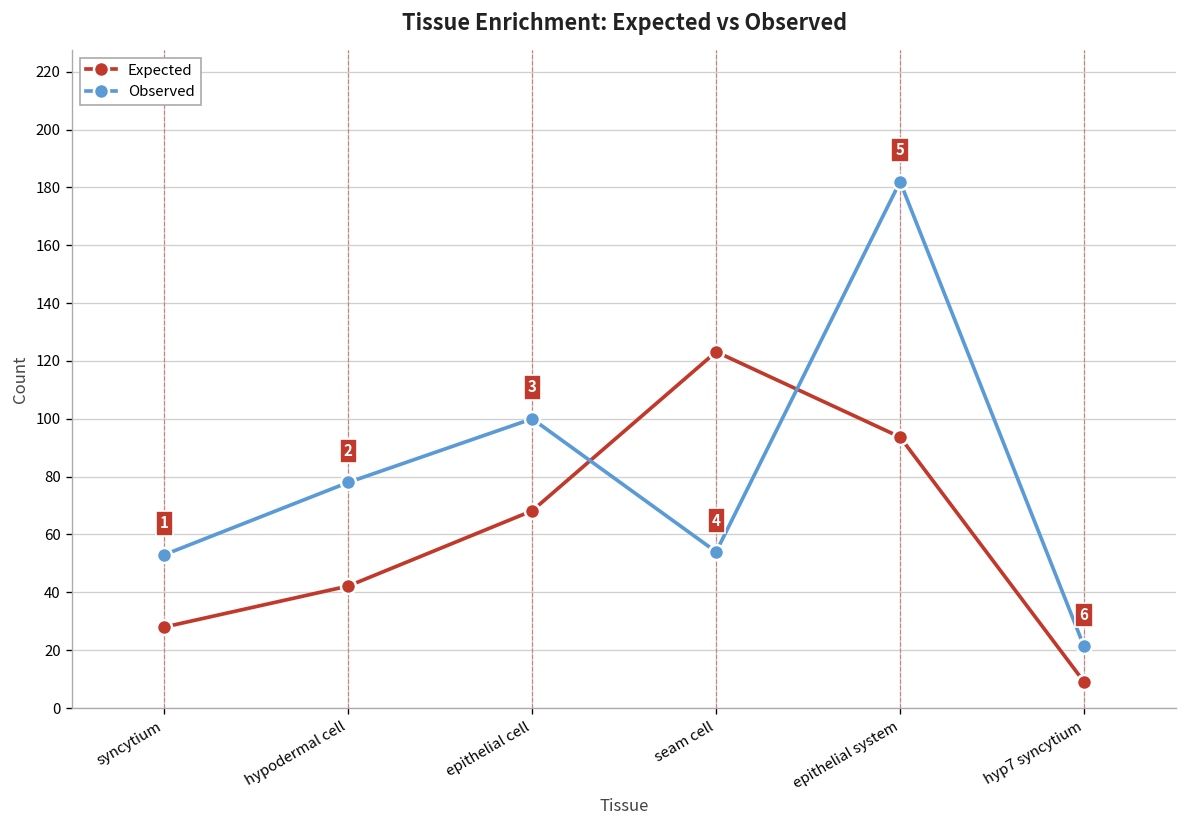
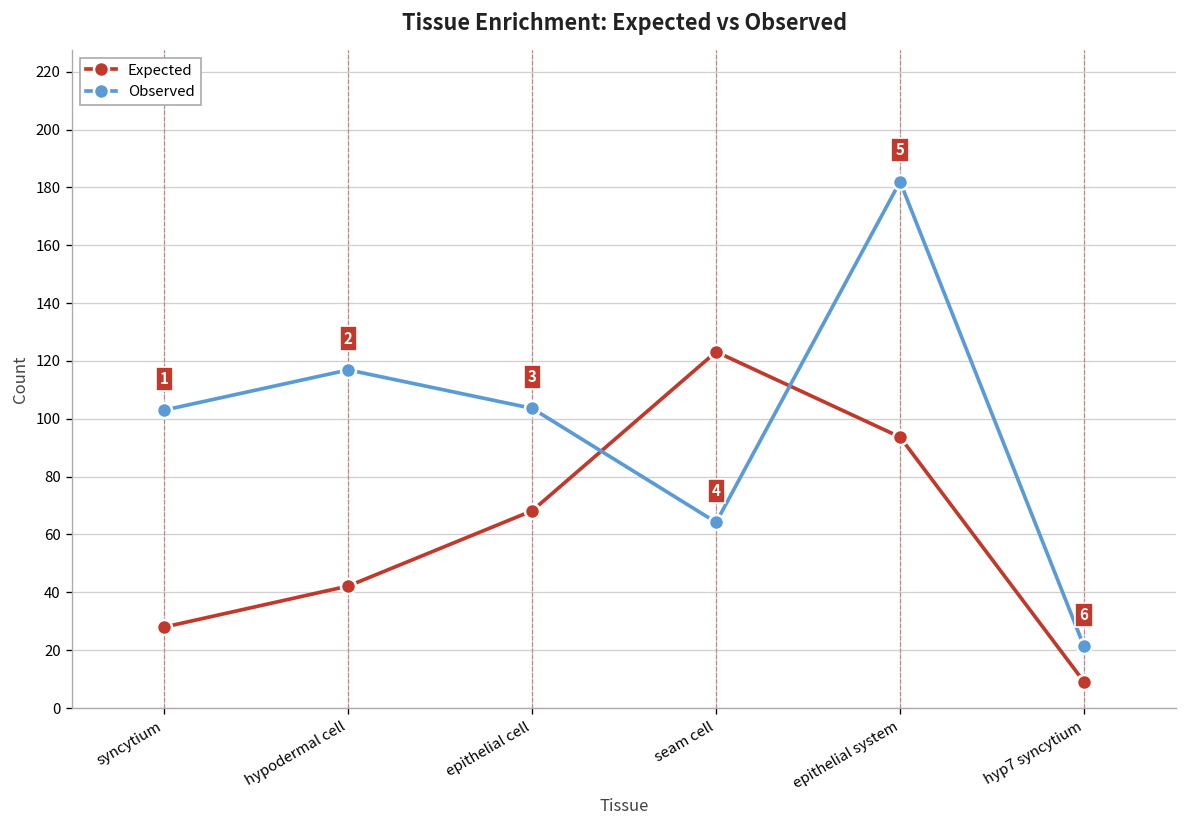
  {
    "Expected": {
      "syncytium": 28,
      "hypodermal cell": 42,
      "epithelial cell": 68,
      "seam cell": 123,
      "epithelial system": 94,
      "hyp7 syncytium": 9
    },
    "Observed": {
-     "syncytium": 53,
-     "hypodermal cell": 78,
-     "epithelial cell": 100,
-     "seam cell": 54
+     "syncytium": 103,
+     "hypodermal cell": 117,
+     "epithelial cell": 104,
+     "seam cell": 64
    }
  }
